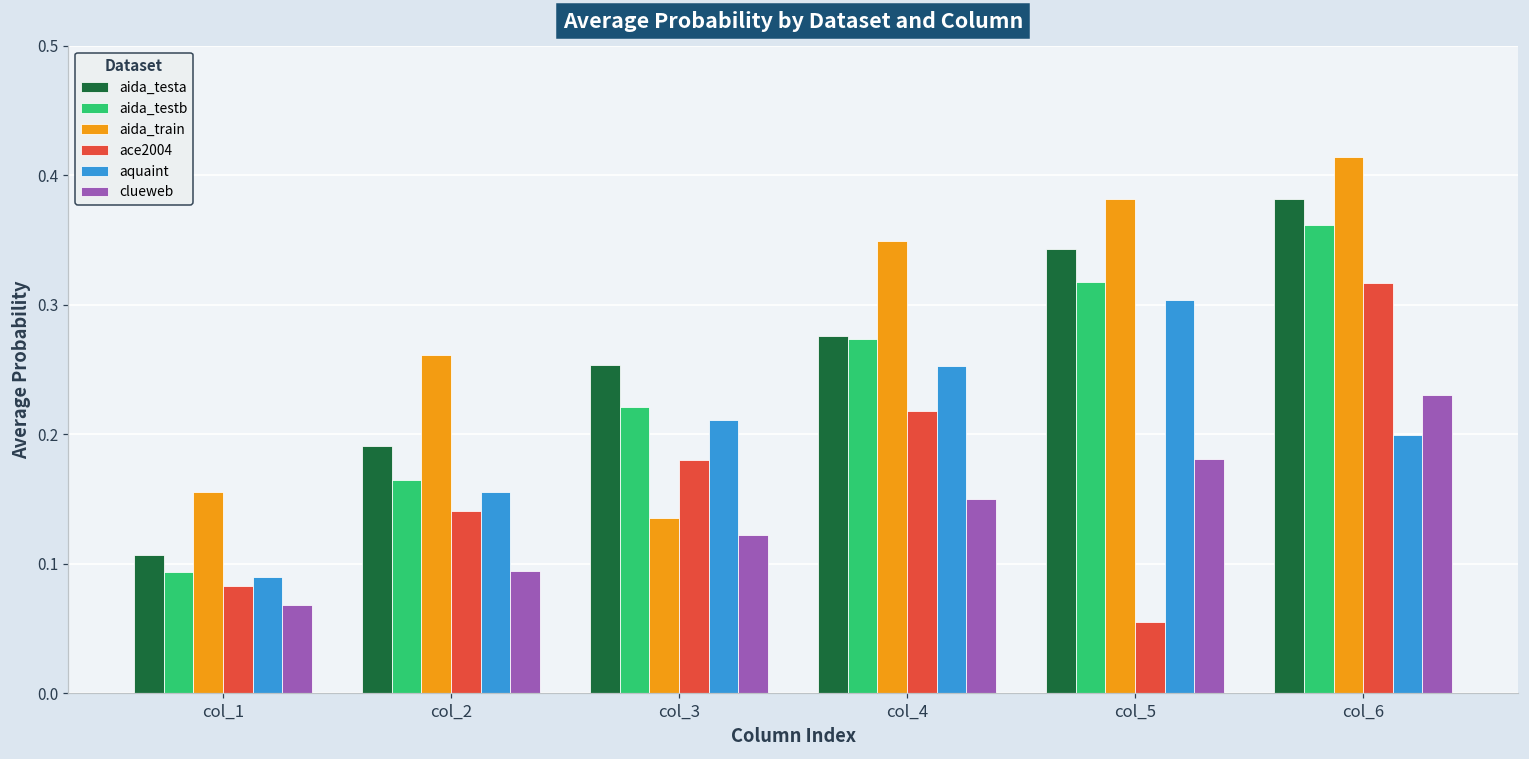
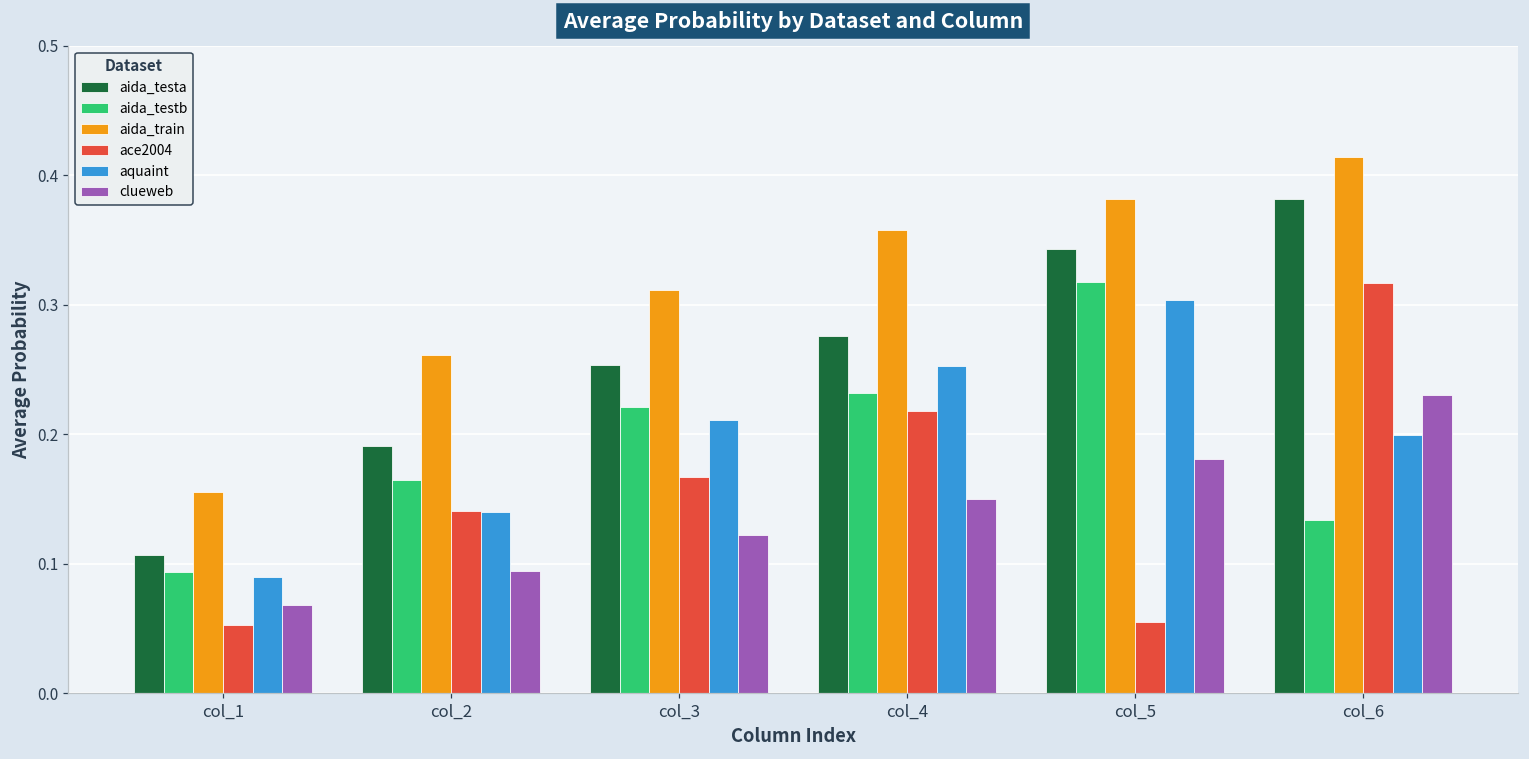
  {
    "aida_testa": {
      "col_1": 0.107,
      "col_2": 0.191,
      "col_3": 0.254,
      "col_4": 0.276,
      "col_5": 0.343,
      "col_6": 0.382
    },
    "aida_testb": {
      "col_1": 0.094,
      "col_2": 0.164,
      "col_3": 0.221,
-     "col_4": 0.273,
+     "col_4": 0.232,
      "col_5": 0.318,
-     "col_6": 0.362
+     "col_6": 0.134
    },
    "aida_train": {
      "col_1": 0.155,
      "col_2": 0.262,
-     "col_3": 0.135,
-     "col_4": 0.349,
+     "col_3": 0.312,
+     "col_4": 0.358,
      "col_5": 0.382,
      "col_6": 0.414
    },
    "ace2004": {
-     "col_1": 0.083,
+     "col_1": 0.053,
      "col_2": 0.140,
-     "col_3": 0.180,
+     "col_3": 0.167,
      "col_4": 0.218,
      "col_5": 0.055,
      "col_6": 0.317
    },
    "aquaint": {
      "col_1": 0.090,
-     "col_2": 0.156,
+     "col_2": 0.140,
      "col_3": 0.211,
      "col_4": 0.253,
      "col_5": 0.304,
      "col_6": 0.200
    },
    "clueweb": {
      "col_1": 0.069,
      "col_2": 0.095,
      "col_3": 0.122,
      "col_4": 0.150,
      "col_5": 0.181,
      "col_6": 0.230
    }
  }
